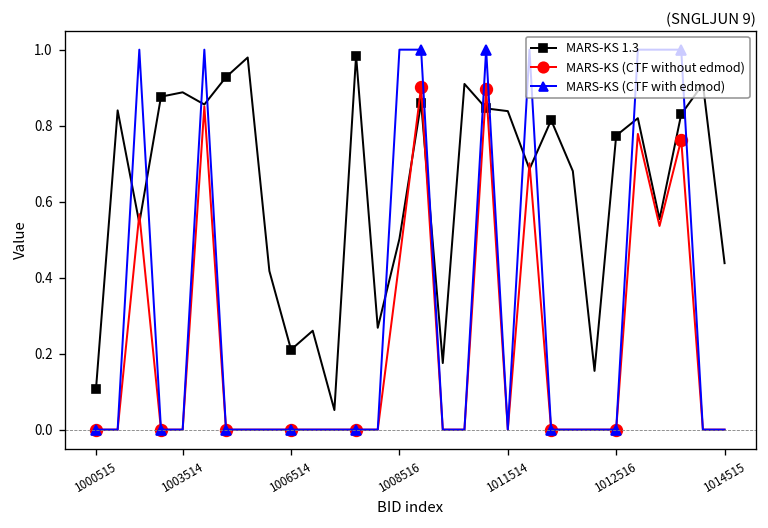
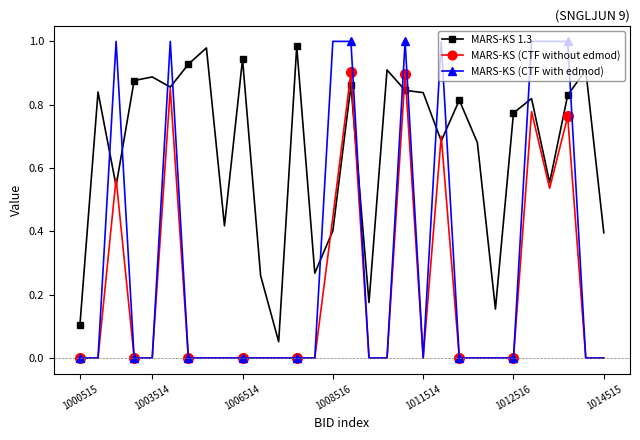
  {
    "MARS-KS 1.3": {
      "1000515": 0.11,
      "1003514": 0.89,
-     "1006514": 0.21,
-     "1008516": 0.50,
+     "1006514": 0.94,
+     "1008516": 0.40,
      "1011514": 0.84,
      "1012516": 0.77,
-     "1014515": 0.44
+     "1014515": 0.40
    },
    "MARS-KS (CTF without edmod)": {
      "1008516": 0.44
    },
    "MARS-KS (CTF with edmod)": {
      "1008516": 1.00
    }
  }
